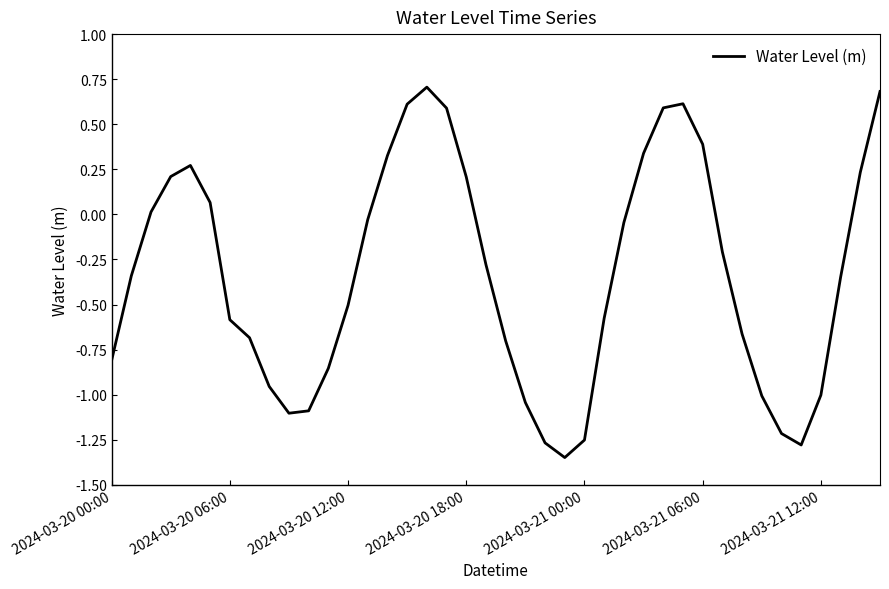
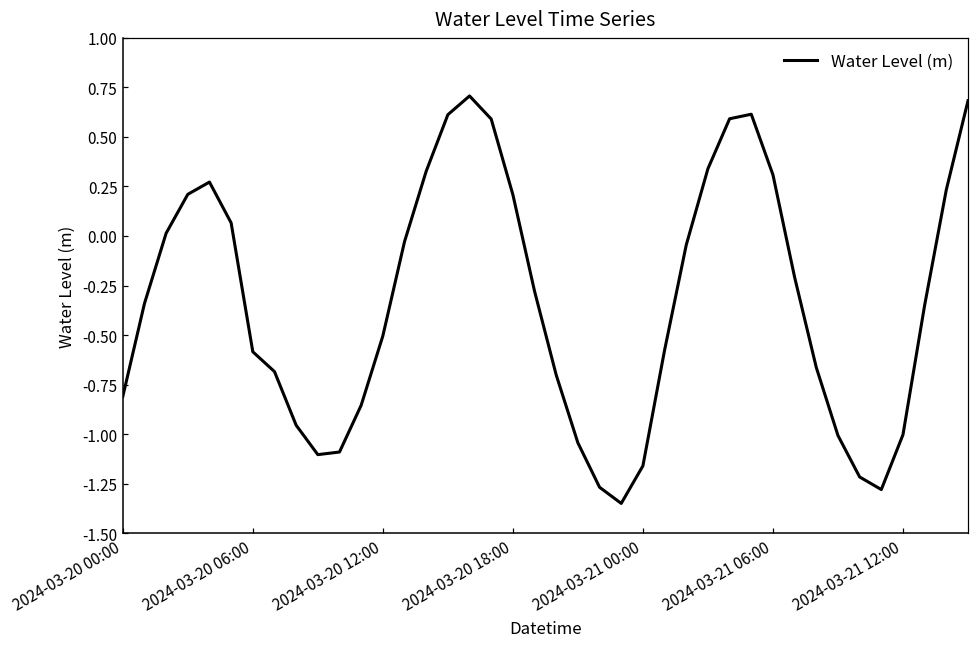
  {
    "2024-03-20 00:00": -0.81,
    "2024-03-20 06:00": -0.58,
    "2024-03-20 12:00": -0.50,
    "2024-03-20 18:00": 0.21,
-   "2024-03-21 00:00": -1.25,
-   "2024-03-21 06:00": 0.39,
+   "2024-03-21 00:00": -1.16,
+   "2024-03-21 06:00": 0.31,
    "2024-03-21 12:00": -1.00
  }
